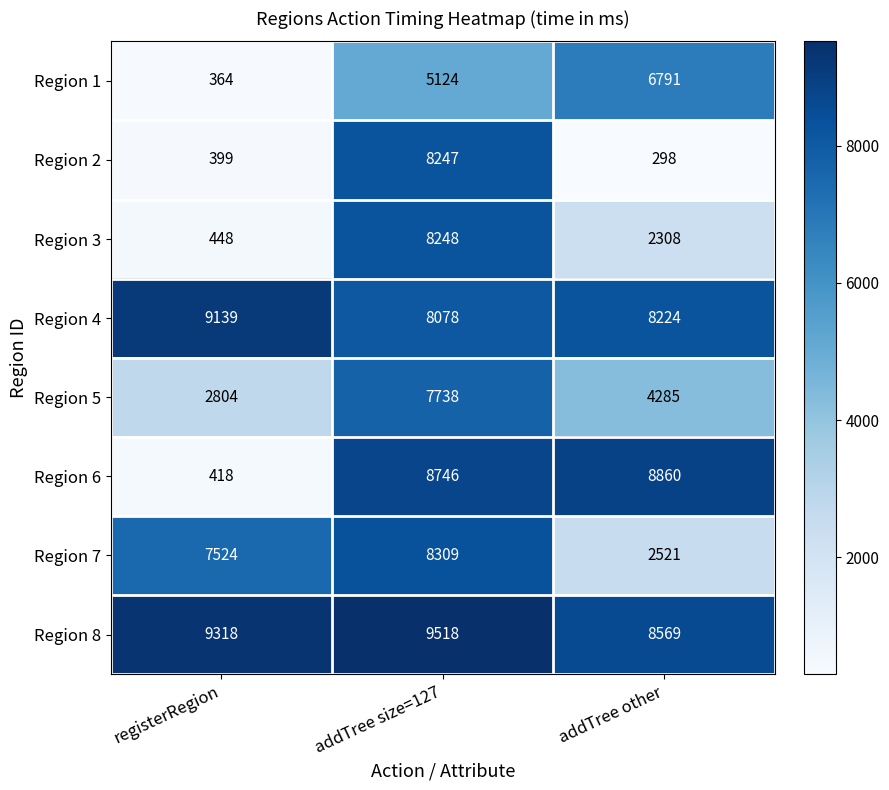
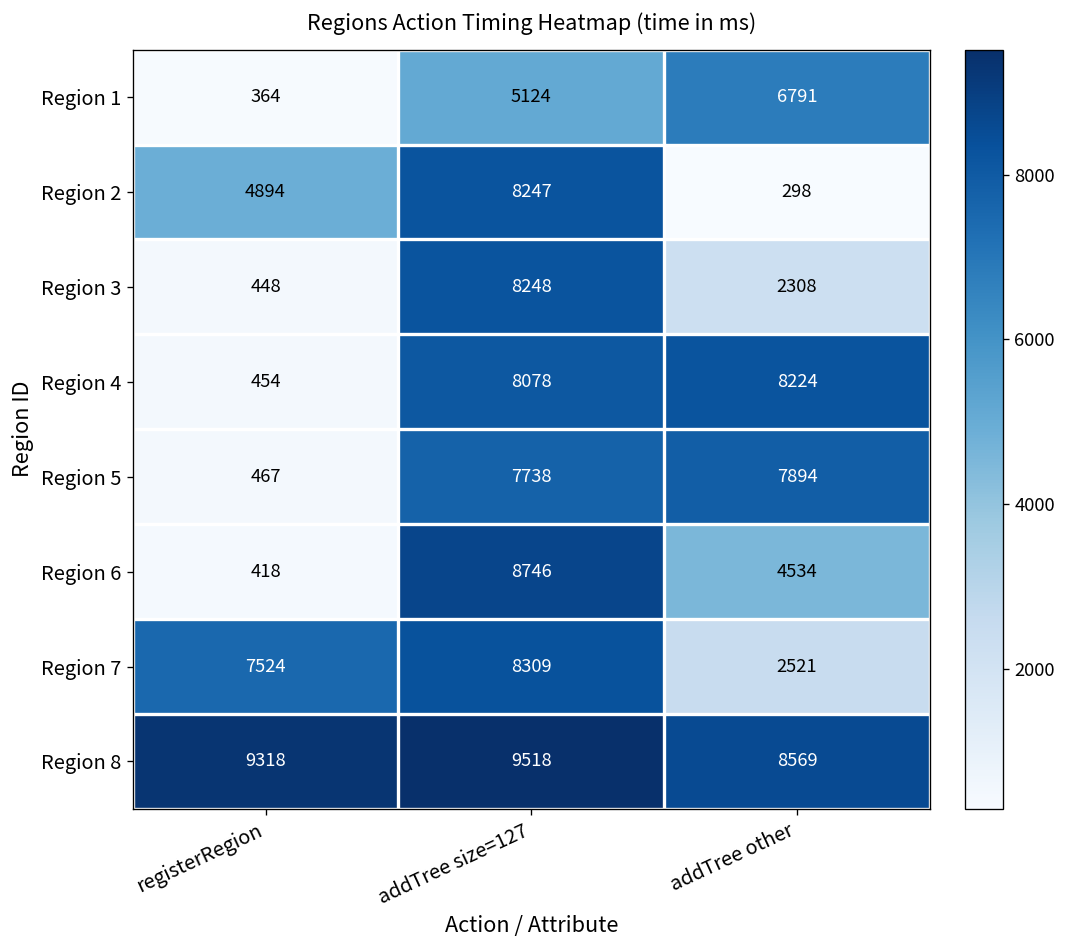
  {
    "Region 1": {
      "registerRegion": 364,
      "addTree size=127": 5124,
      "addTree other": 6791
    },
    "Region 2": {
-     "registerRegion": 399,
+     "registerRegion": 4894,
      "addTree size=127": 8247,
      "addTree other": 298
    },
    "Region 3": {
      "registerRegion": 448,
      "addTree size=127": 8248,
      "addTree other": 2308
    },
    "Region 4": {
-     "registerRegion": 9139,
+     "registerRegion": 454,
      "addTree size=127": 8078,
      "addTree other": 8224
    },
    "Region 5": {
-     "registerRegion": 2804,
+     "registerRegion": 467,
      "addTree size=127": 7738,
-     "addTree other": 4285
+     "addTree other": 7894
    },
    "Region 6": {
      "registerRegion": 418,
      "addTree size=127": 8746,
-     "addTree other": 8860
+     "addTree other": 4534
    },
    "Region 7": {
      "registerRegion": 7524,
      "addTree size=127": 8309,
      "addTree other": 2521
    },
    "Region 8": {
      "registerRegion": 9318,
      "addTree size=127": 9518,
      "addTree other": 8569
    }
  }
